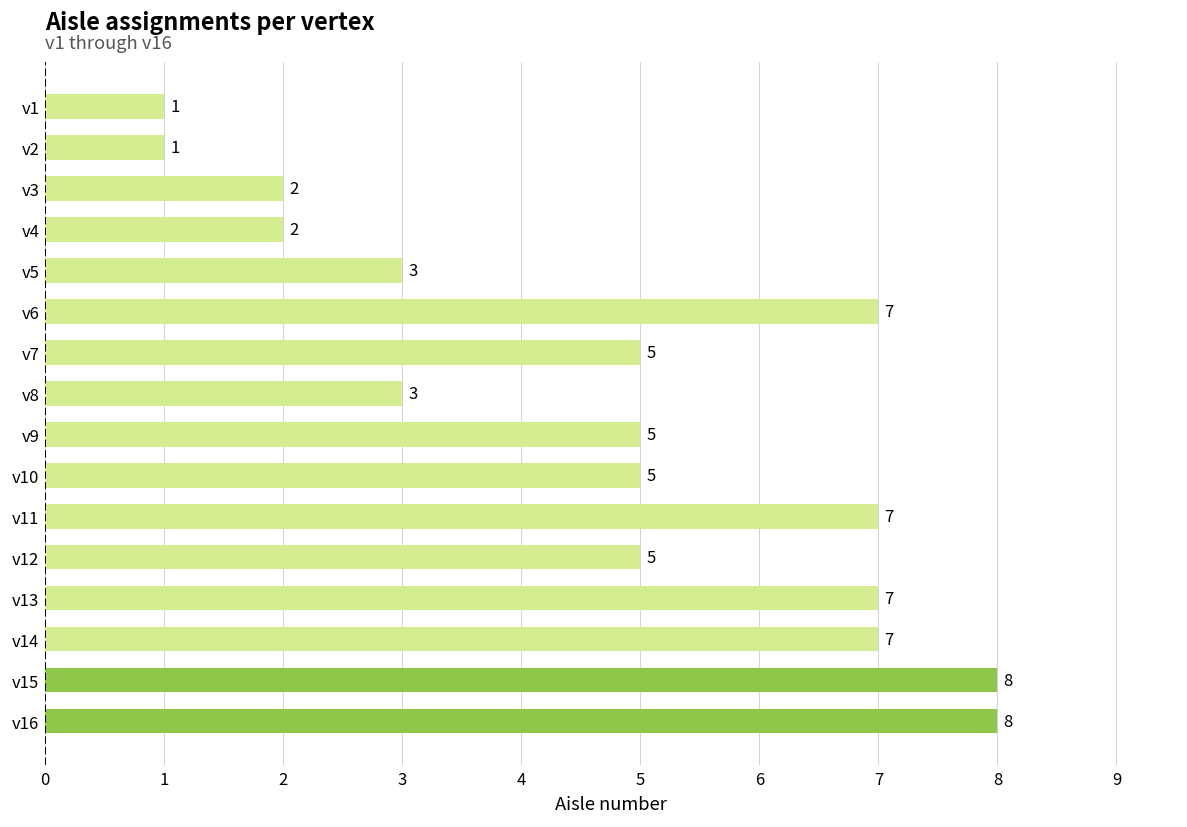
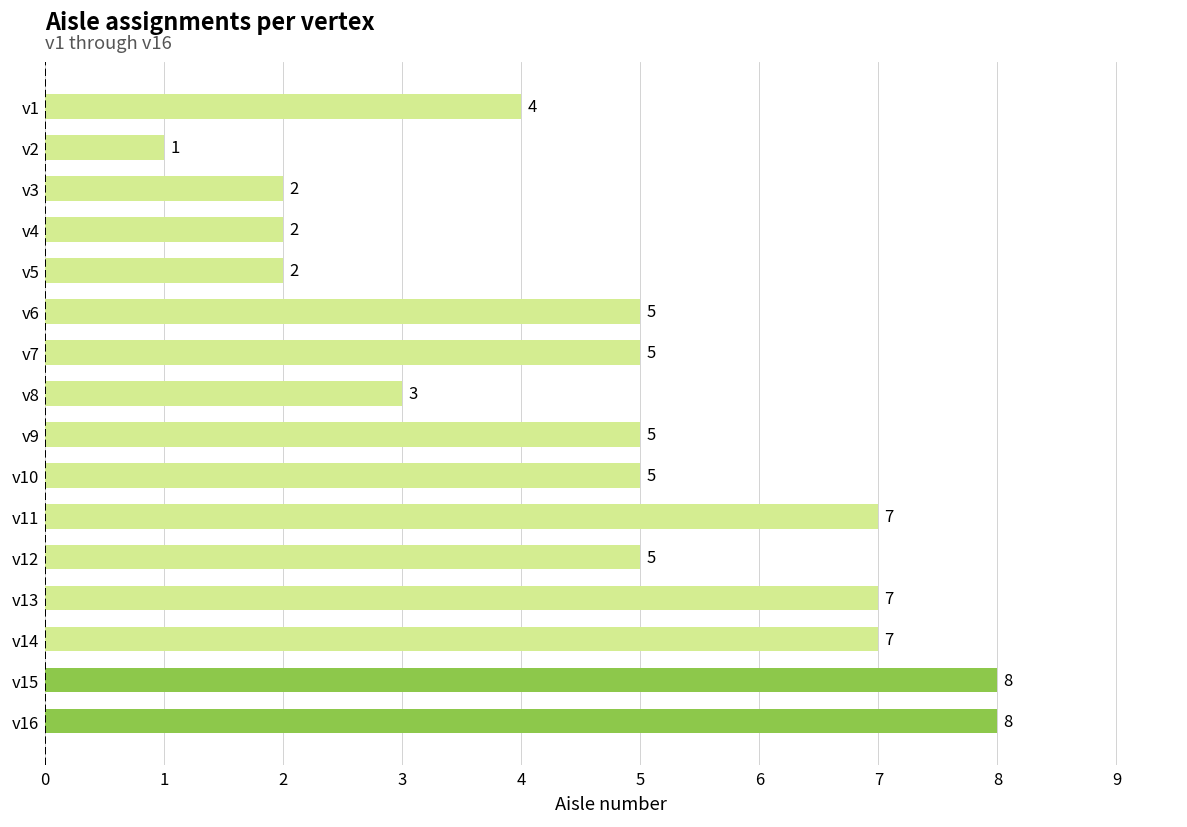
  {
-   "v1": 1,
+   "v1": 4,
    "v2": 1,
    "v3": 2,
    "v4": 2,
-   "v5": 3,
-   "v6": 7,
+   "v5": 2,
+   "v6": 5,
    "v7": 5,
    "v8": 3,
    "v9": 5,
    "v10": 5,
    "v11": 7,
    "v12": 5,
    "v13": 7,
    "v14": 7,
    "v15": 8,
    "v16": 8
  }
